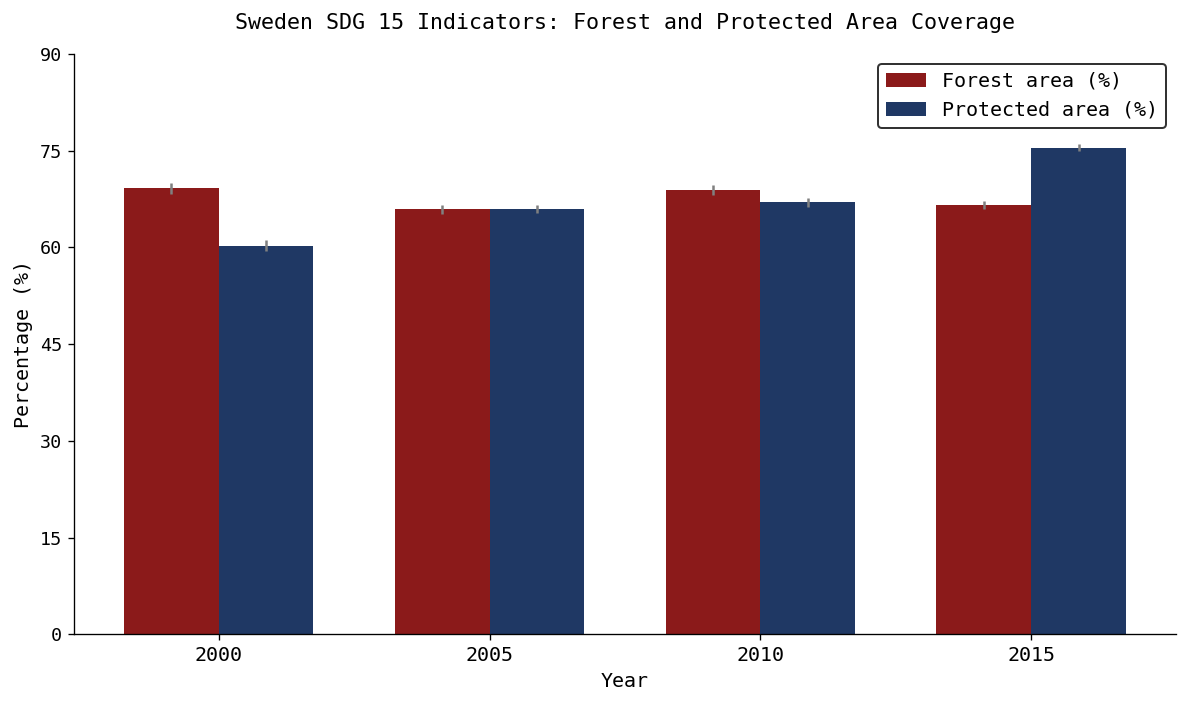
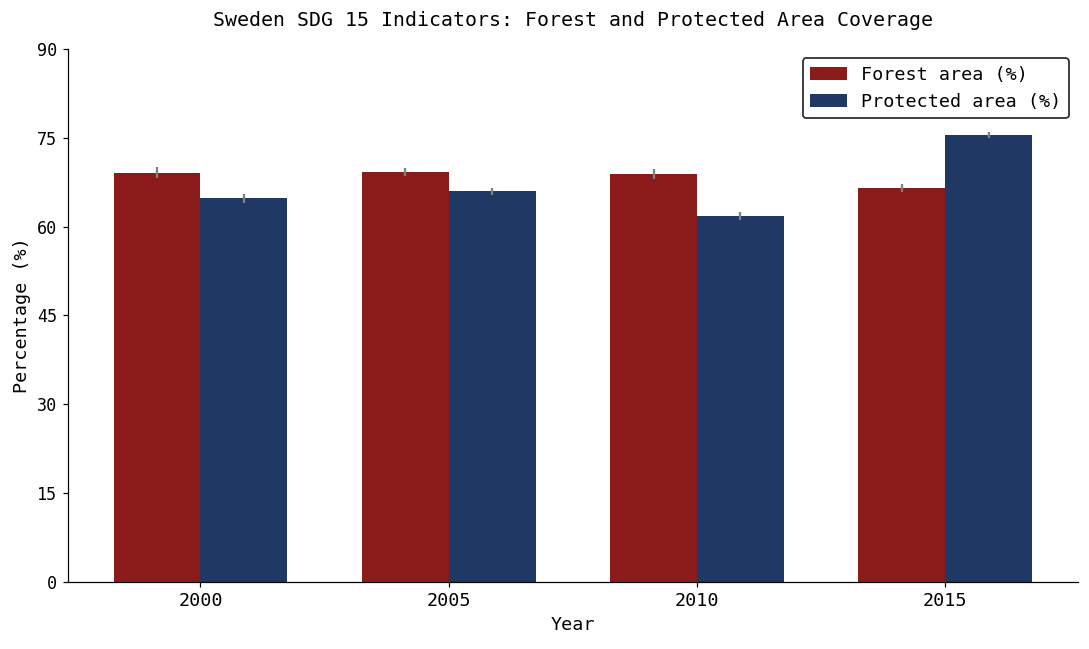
  {
    "Forest area (%)": {
      "2000": 69,
-     "2005": 66,
+     "2005": 69,
      "2010": 69,
      "2015": 67
    },
    "Protected area (%)": {
-     "2000": 60,
+     "2000": 65,
      "2005": 66,
-     "2010": 67,
+     "2010": 62,
      "2015": 75
    }
  }
